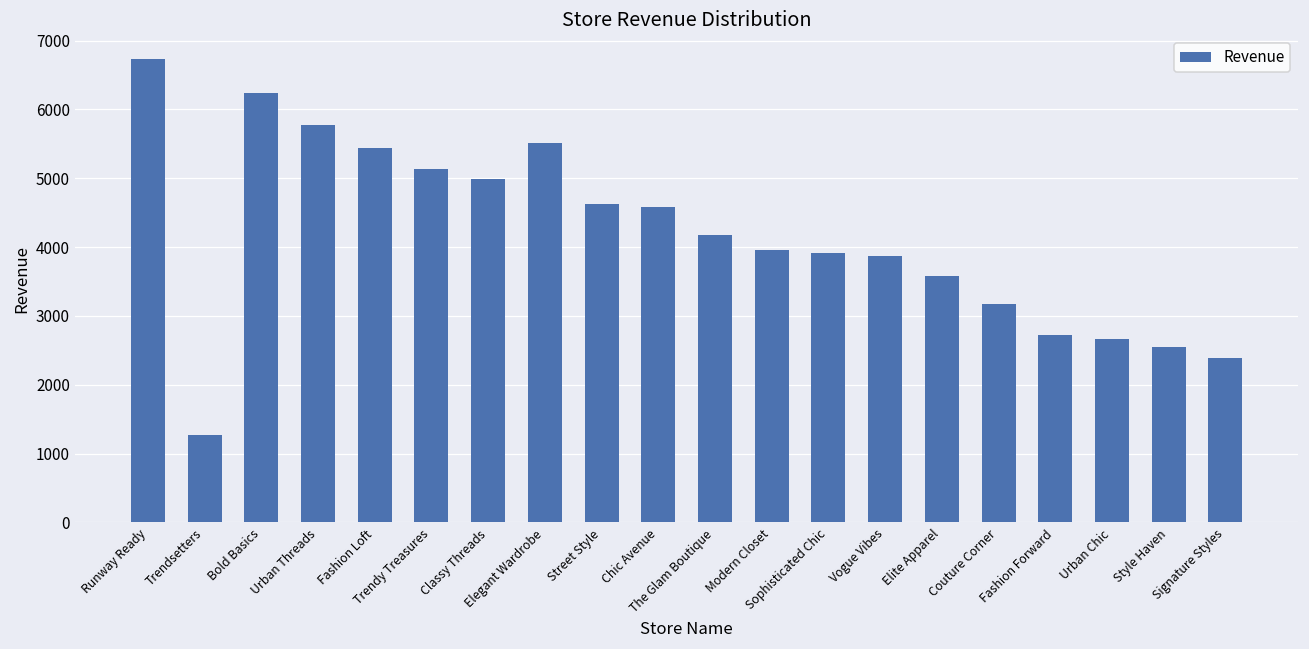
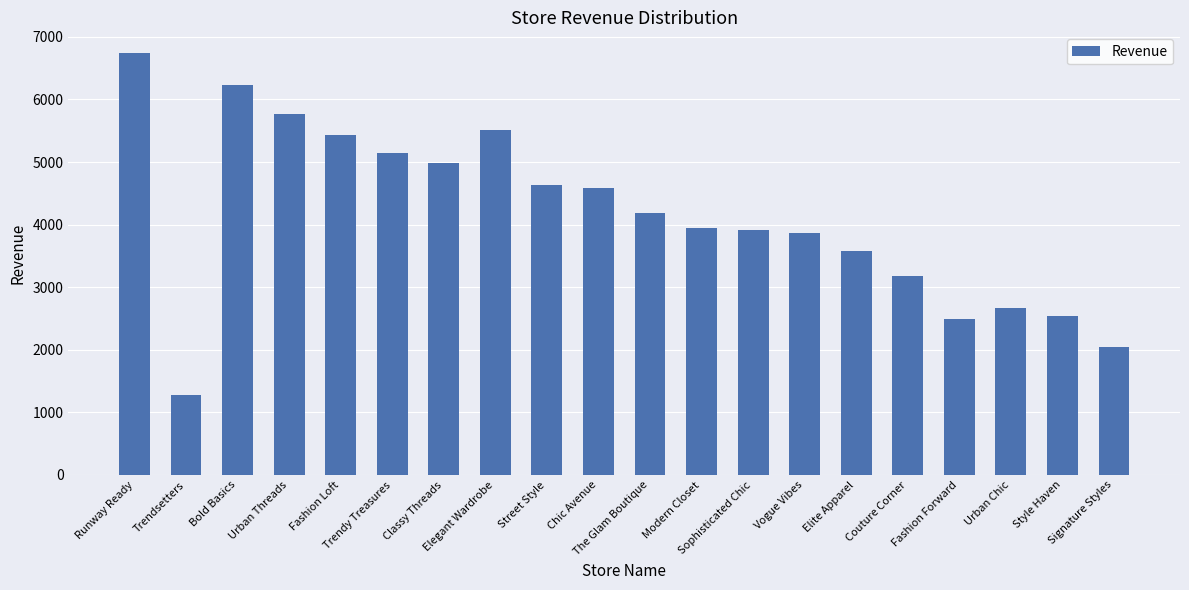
  {
    "Runway Ready": 6700,
    "Trendsetters": 1300,
    "Bold Basics": 6200,
    "Urban Threads": 5800,
    "Fashion Loft": 5400,
    "Trendy Treasures": 5100,
    "Classy Threads": 5000,
    "Elegant Wardrobe": 5500,
    "Street Style": 4600,
    "Chic Avenue": 4600,
    "The Glam Boutique": 4200,
    "Modern Closet": 4000,
    "Sophisticated Chic": 3900,
    "Vogue Vibes": 3900,
    "Elite Apparel": 3600,
    "Couture Corner": 3200,
-   "Fashion Forward": 2700,
+   "Fashion Forward": 2500,
    "Urban Chic": 2700,
    "Style Haven": 2500,
-   "Signature Styles": 2400
+   "Signature Styles": 2000
  }
